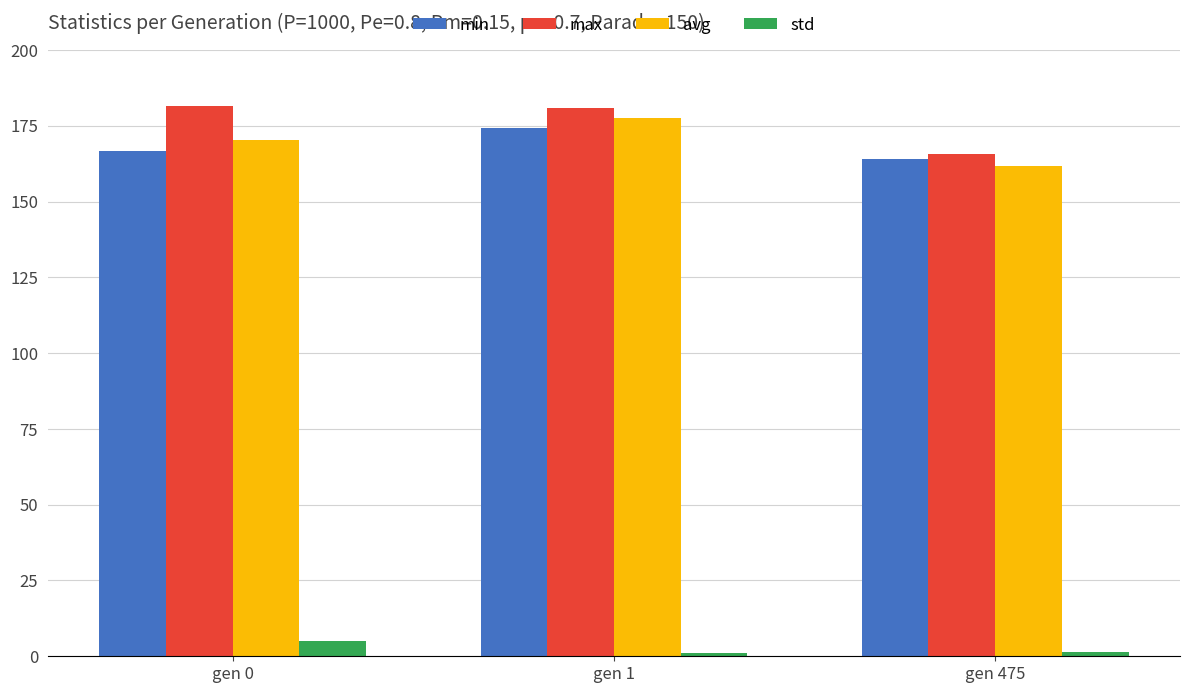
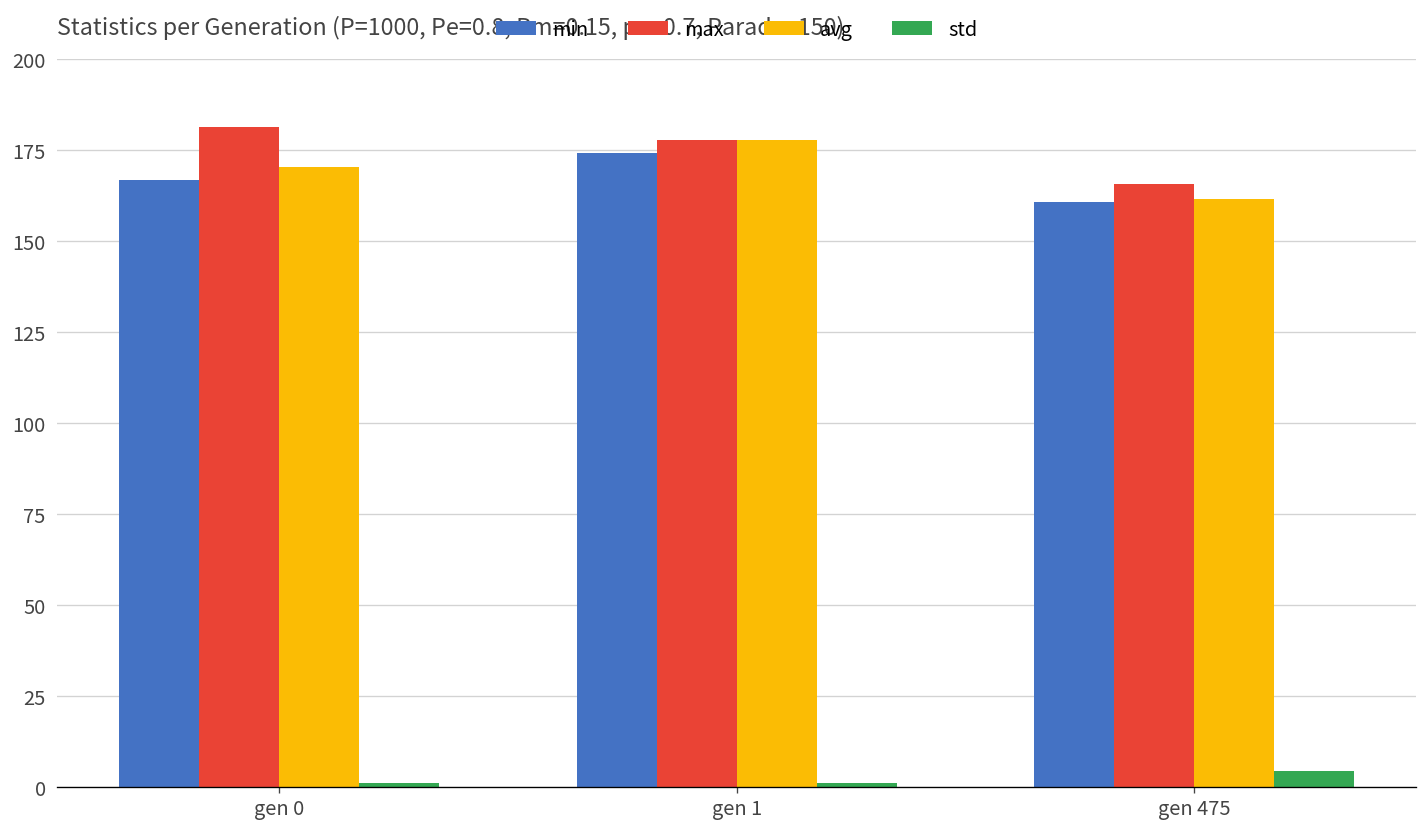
  {
    "min": {
      "gen 0": 167,
      "gen 1": 174,
-     "gen 475": 164
+     "gen 475": 161
    },
    "max": {
      "gen 0": 181,
-     "gen 1": 181,
+     "gen 1": 178,
      "gen 475": 166
    },
    "avg": {
      "gen 0": 170,
      "gen 1": 178,
      "gen 475": 162
    },
    "std": {
-     "gen 0": 5,
+     "gen 0": 1,
      "gen 1": 1,
-     "gen 475": 1
+     "gen 475": 4
    }
  }
